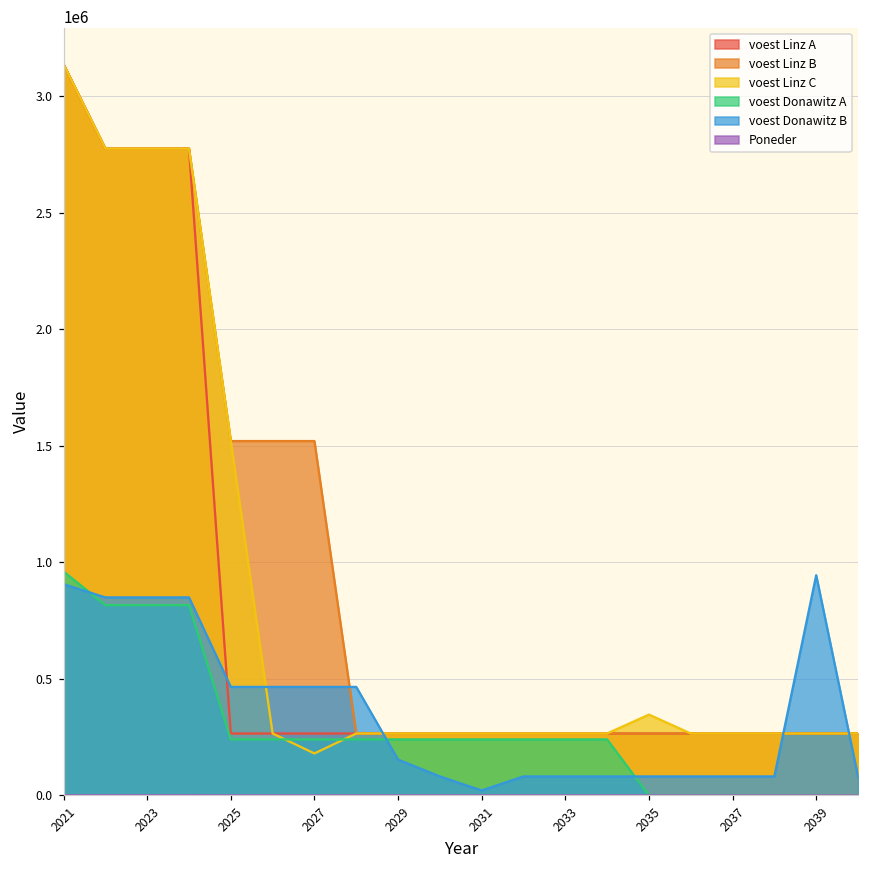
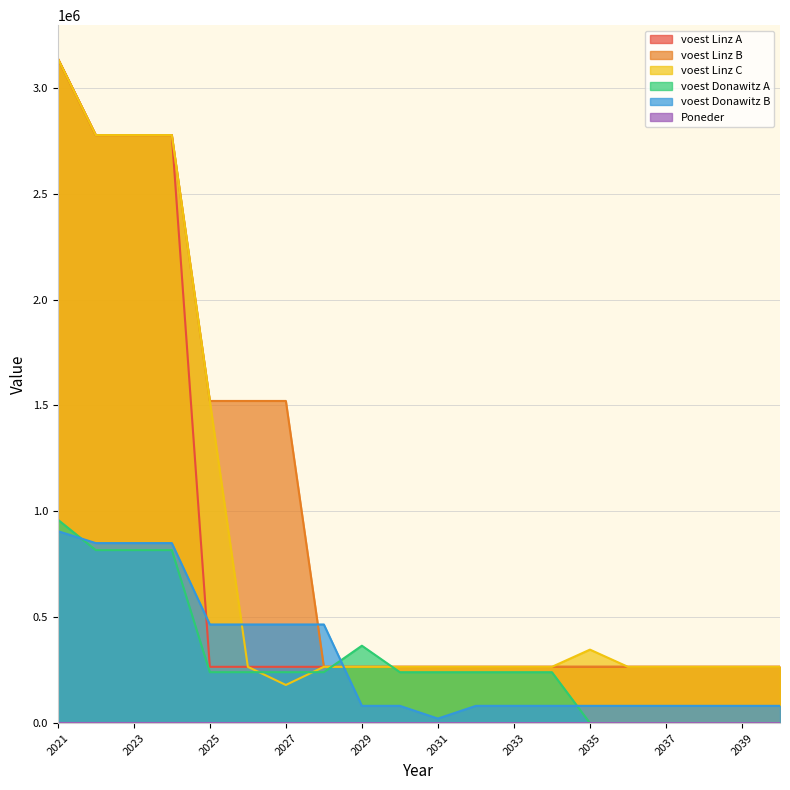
  {
    "voest Linz C": {
      "2027": 180000,
      "2035": 350000
    },
    "voest Donawitz A": {
      "2021": 960000,
      "2023": 820000,
      "2025": 240000,
      "2027": 240000,
-     "2029": 240000,
+     "2029": 370000,
      "2031": 240000,
      "2033": 240000
    },
    "voest Donawitz B": {
      "2021": 910000,
      "2023": 850000,
      "2025": 470000,
      "2027": 470000,
-     "2029": 150000,
+     "2029": 80000,
      "2031": 20000,
      "2033": 80000,
      "2035": 80000,
      "2037": 80000,
-     "2039": 940000
+     "2039": 80000
    },
    "Poneder": {
      "2021": 0,
      "2023": 0,
      "2025": 0,
      "2027": 0,
      "2029": 0,
      "2031": 0,
      "2033": 0
    }
  }
